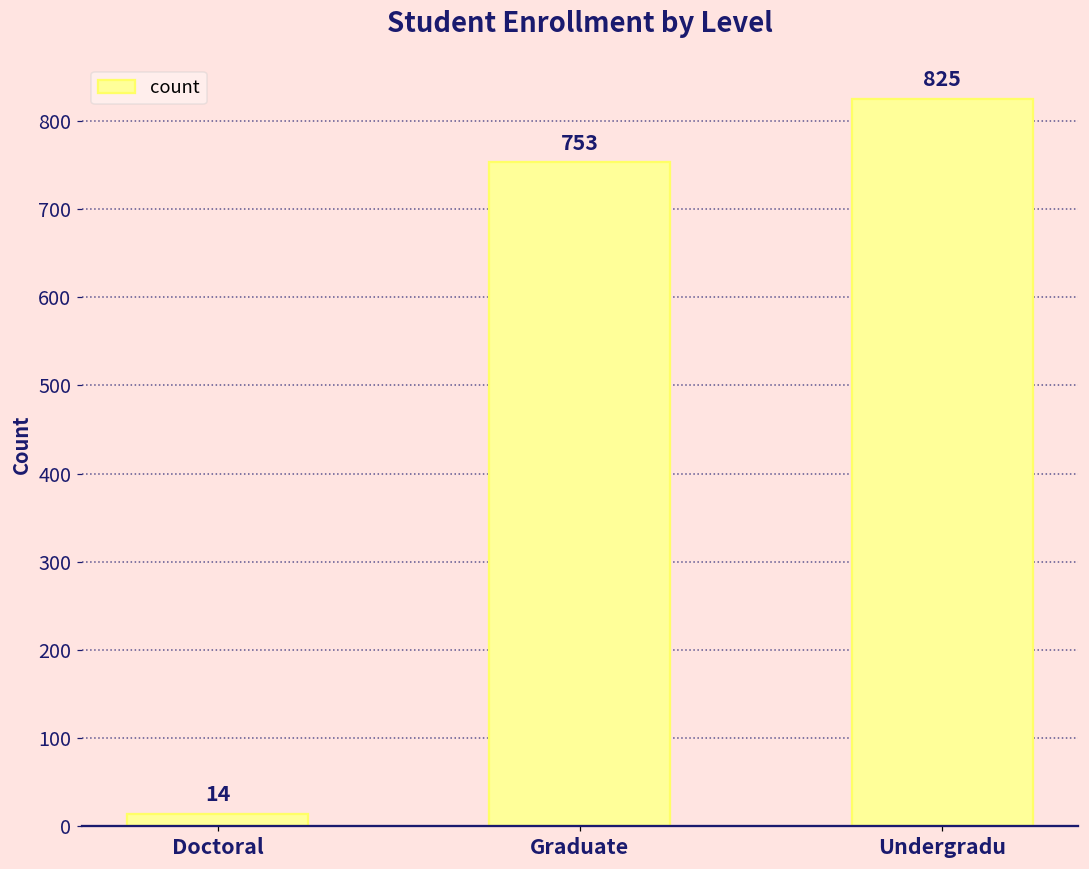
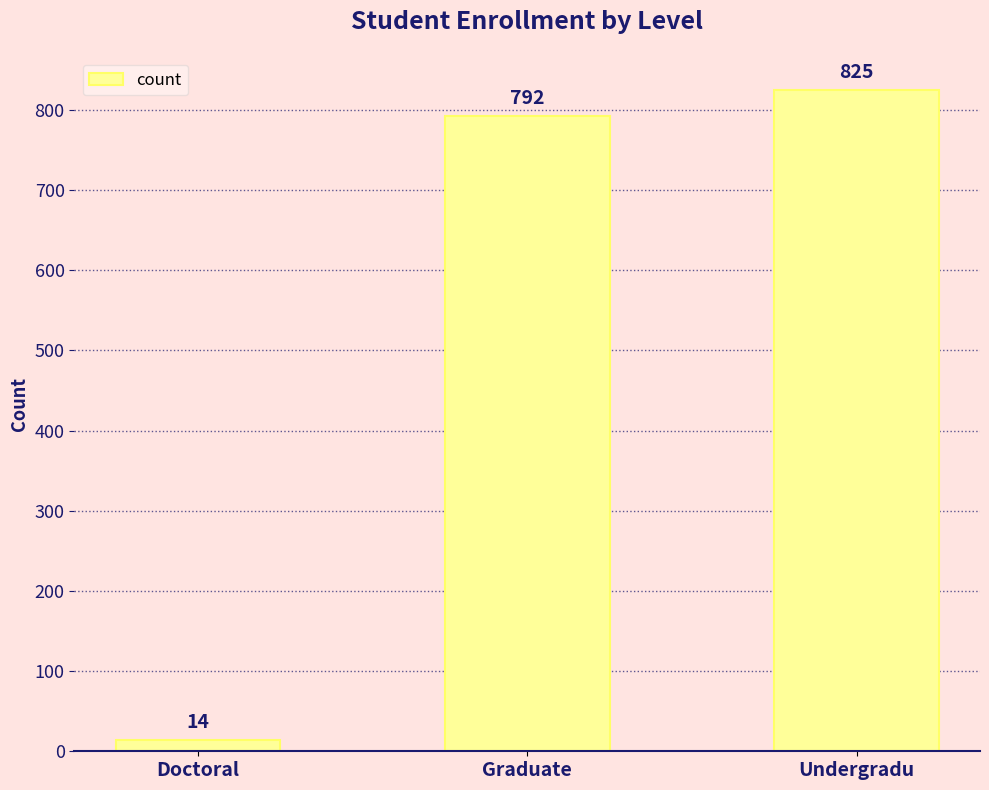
  {
    "Doctoral": 14,
-   "Graduate": 753,
+   "Graduate": 792,
    "Undergradu": 825
  }
